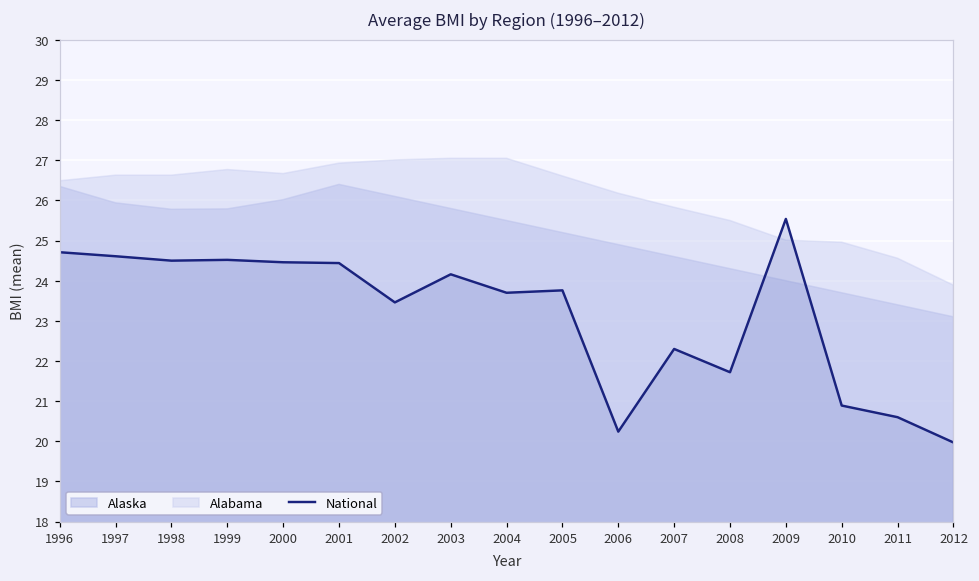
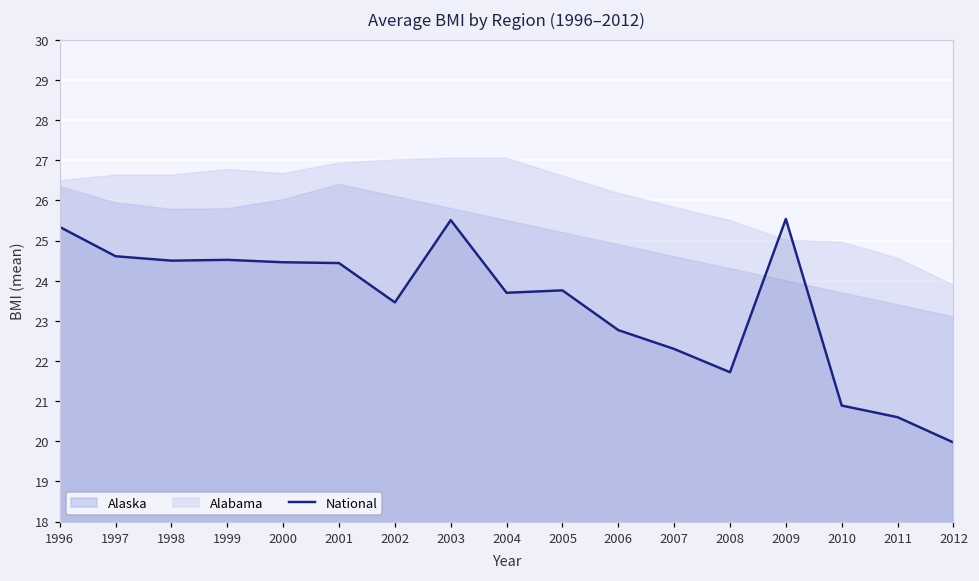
  {
    "National": {
-     "1996": 24.7,
+     "1996": 25.3,
      "1997": 24.6,
      "1998": 24.5,
      "1999": 24.5,
      "2000": 24.5,
      "2001": 24.4,
      "2002": 23.5,
-     "2003": 24.2,
+     "2003": 25.5,
      "2004": 23.7,
      "2005": 23.8,
-     "2006": 20.2,
+     "2006": 22.8,
      "2007": 22.3,
      "2008": 21.7,
      "2009": 25.5,
      "2010": 20.9,
      "2011": 20.6,
      "2012": 20.0
    }
  }
